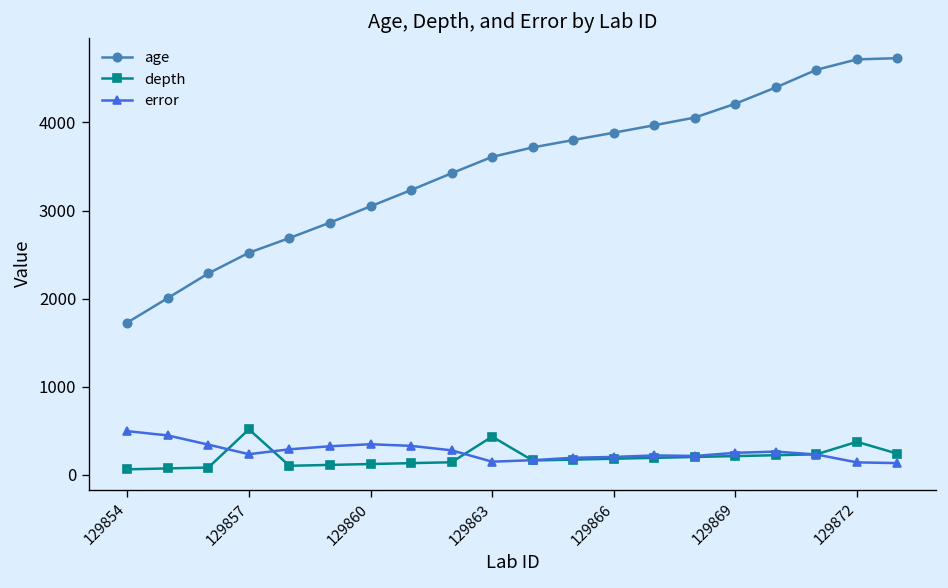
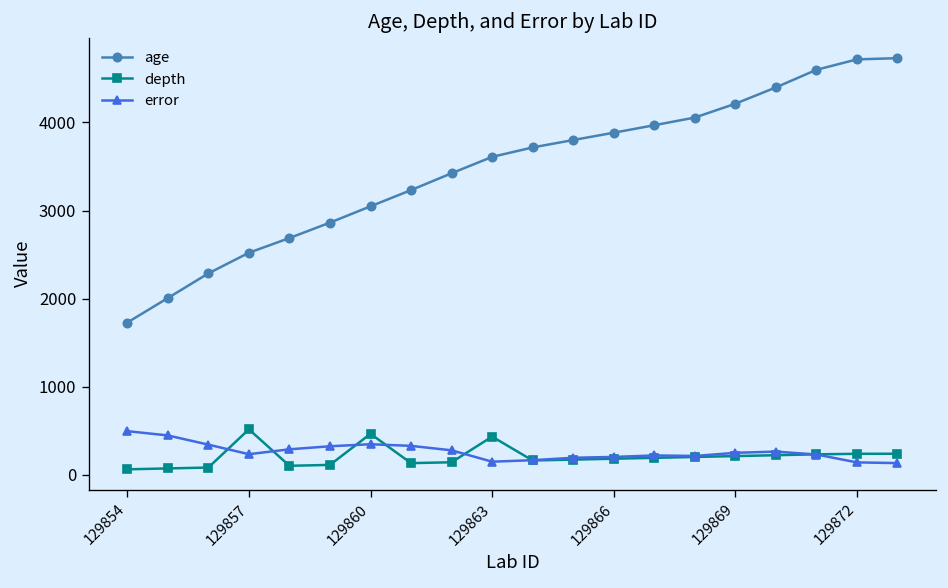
  {
    "depth": {
      "129854": 100,
      "129857": 500,
-     "129860": 100,
+     "129860": 500,
      "129863": 400,
      "129869": 200,
-     "129872": 400
+     "129872": 200
    }
  }
